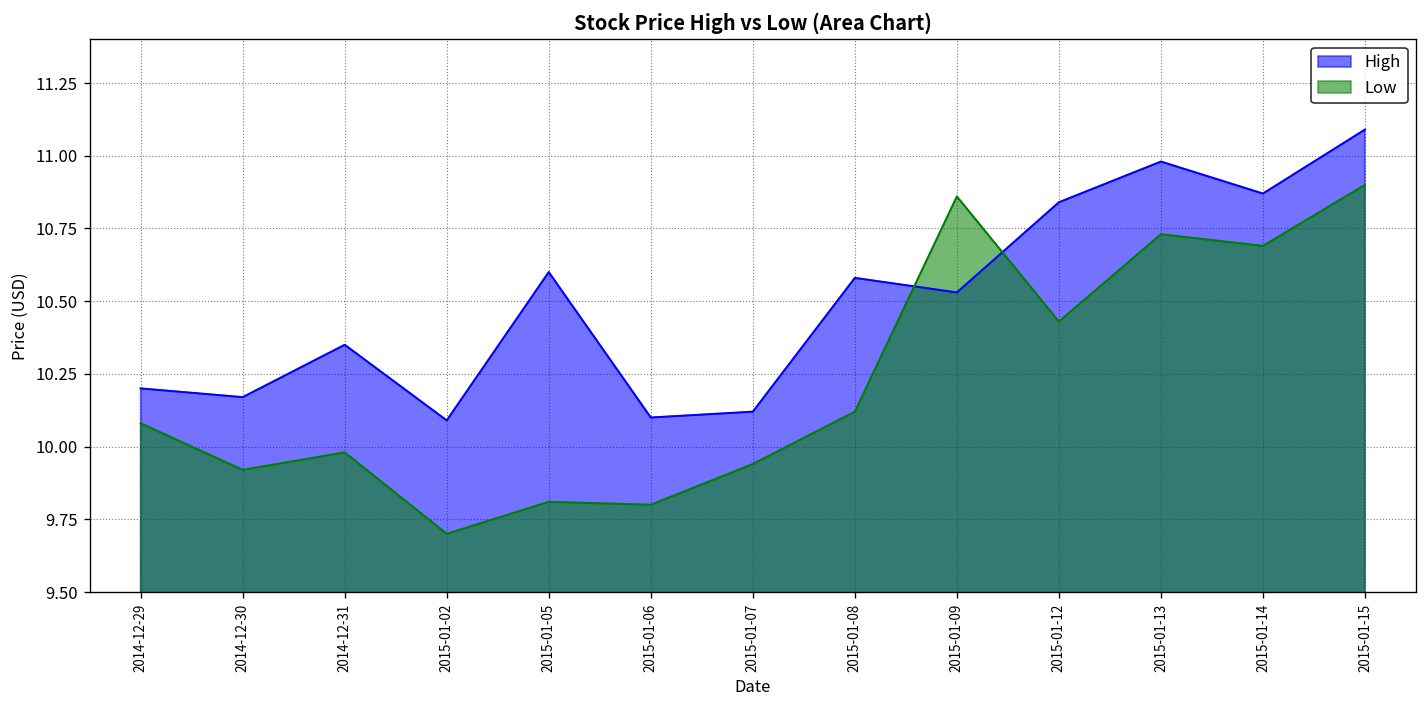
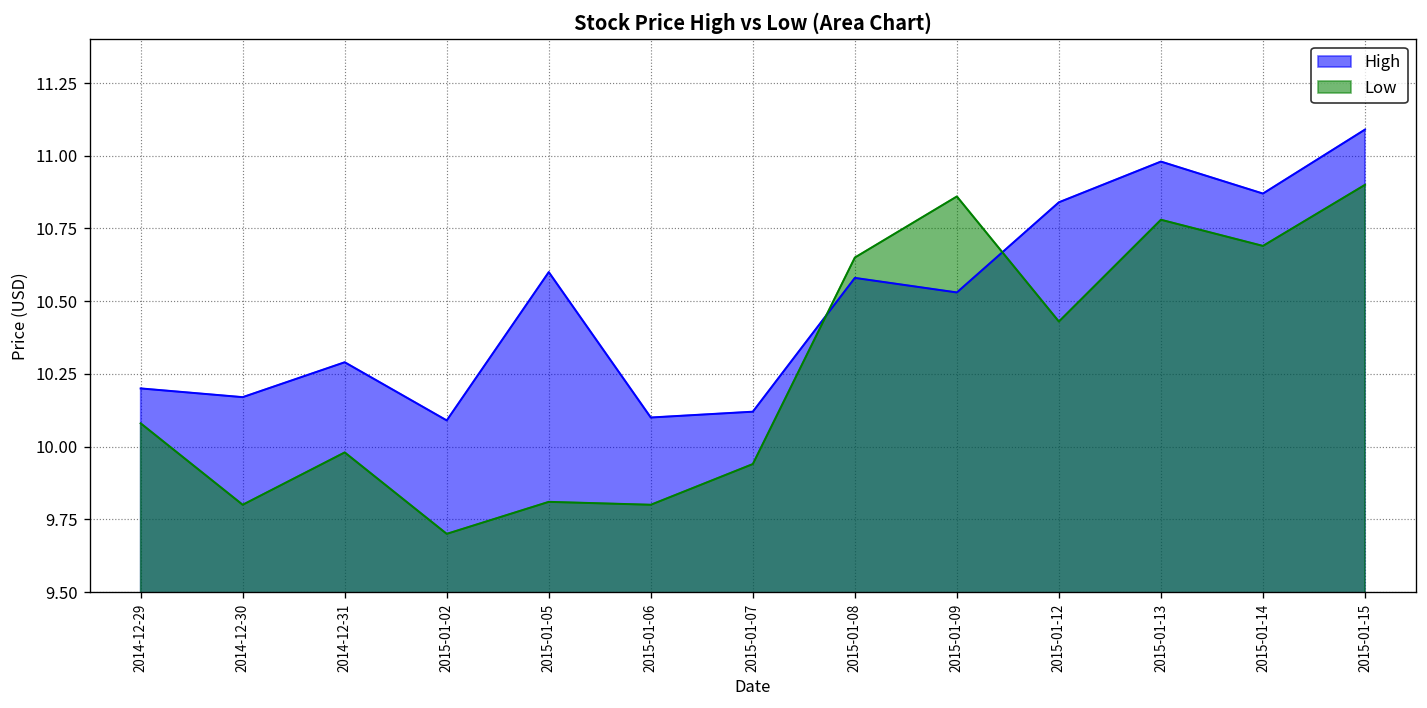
  {
    "High": {
      "2014-12-29": 10.20,
      "2014-12-30": 10.17,
-     "2014-12-31": 10.35,
+     "2014-12-31": 10.29,
      "2015-01-02": 10.09,
      "2015-01-05": 10.60,
      "2015-01-06": 10.10,
      "2015-01-07": 10.12,
      "2015-01-08": 10.58,
      "2015-01-09": 10.53,
      "2015-01-12": 10.84,
      "2015-01-13": 10.98,
      "2015-01-14": 10.87,
      "2015-01-15": 11.09
    },
    "Low": {
      "2014-12-29": 10.08,
-     "2014-12-30": 9.92,
+     "2014-12-30": 9.80,
      "2014-12-31": 9.98,
      "2015-01-02": 9.70,
      "2015-01-05": 9.81,
      "2015-01-06": 9.80,
      "2015-01-07": 9.94,
-     "2015-01-08": 10.12,
+     "2015-01-08": 10.65,
      "2015-01-09": 10.86,
      "2015-01-12": 10.43,
-     "2015-01-13": 10.73,
+     "2015-01-13": 10.78,
      "2015-01-14": 10.69,
      "2015-01-15": 10.90
    }
  }
